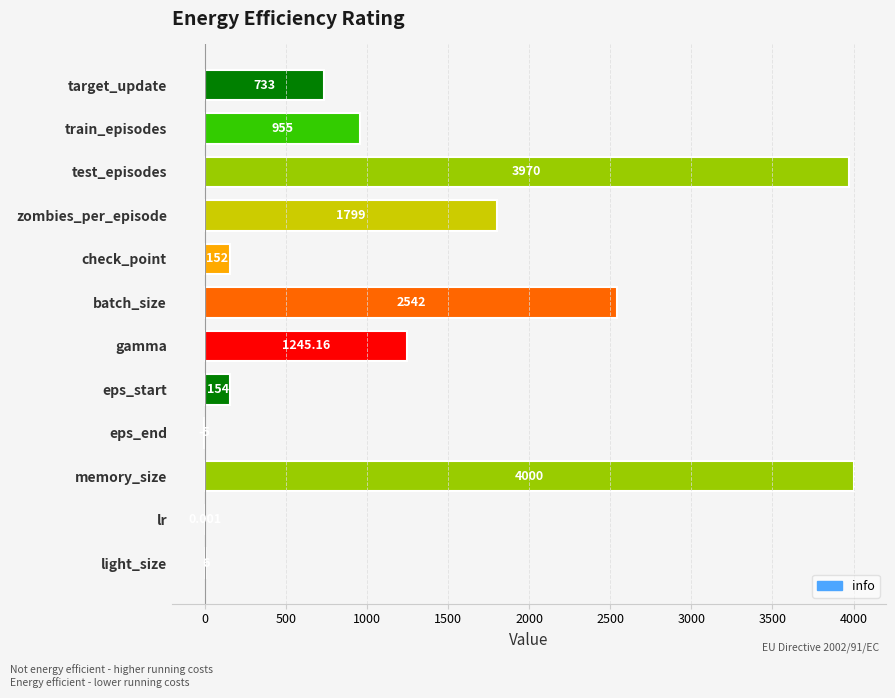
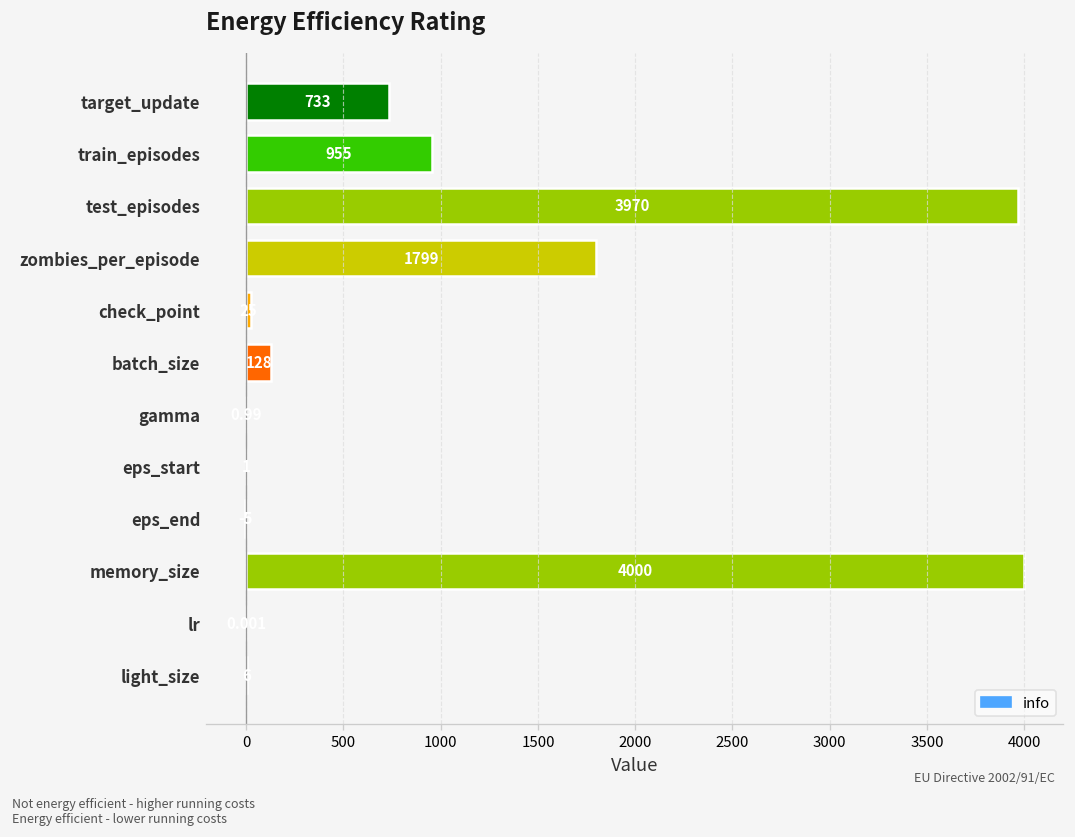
  {
    "target_update": 733,
    "train_episodes": 955,
    "test_episodes": 3970,
    "zombies_per_episode": 1799,
-   "check_point": 150,
-   "batch_size": 2542,
-   "gamma": 1250,
-   "eps_start": 150,
+   "check_point": 30,
+   "batch_size": 128,
+   "gamma": 0,
+   "eps_start": 0,
    "memory_size": 4000
  }
